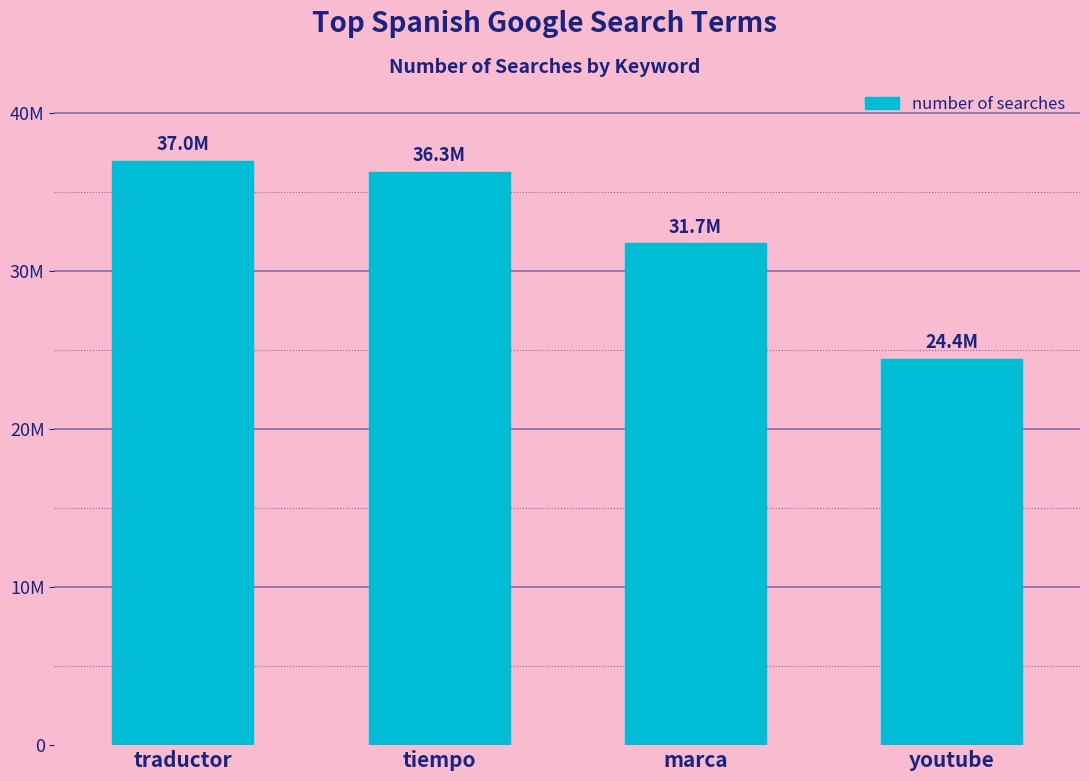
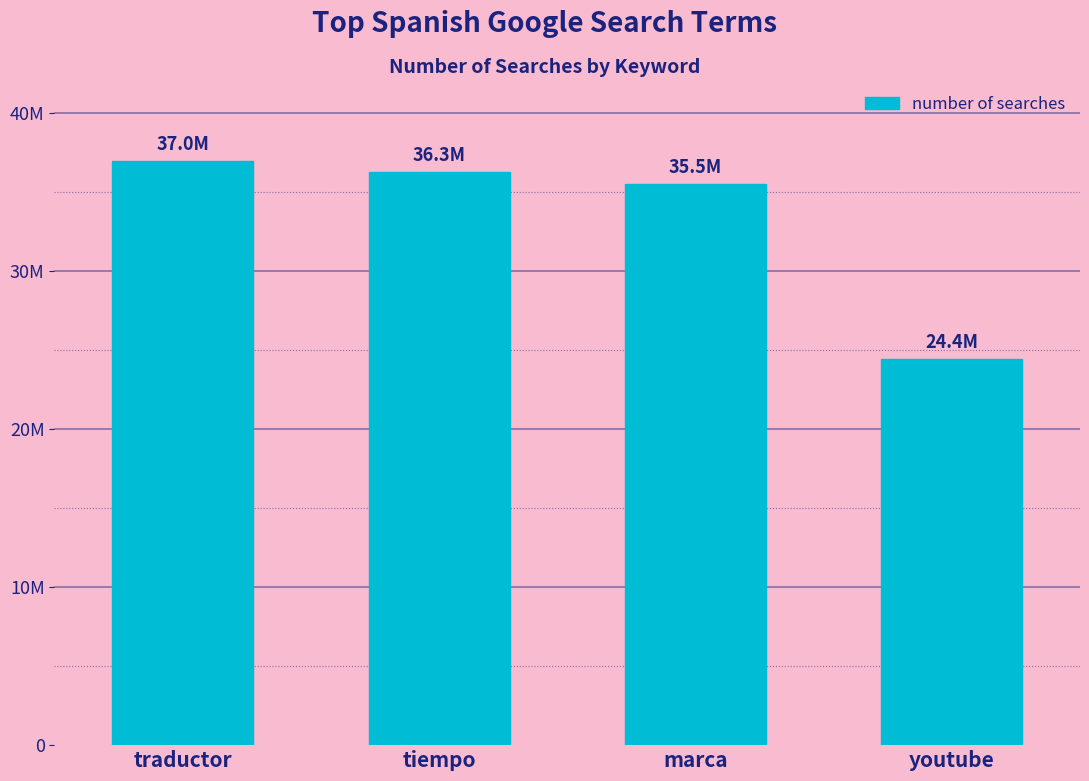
  {
    "traductor": "37.0M",
    "tiempo": "36.3M",
-   "marca": "31.7M",
+   "marca": "35.5M",
    "youtube": "24.4M"
  }
